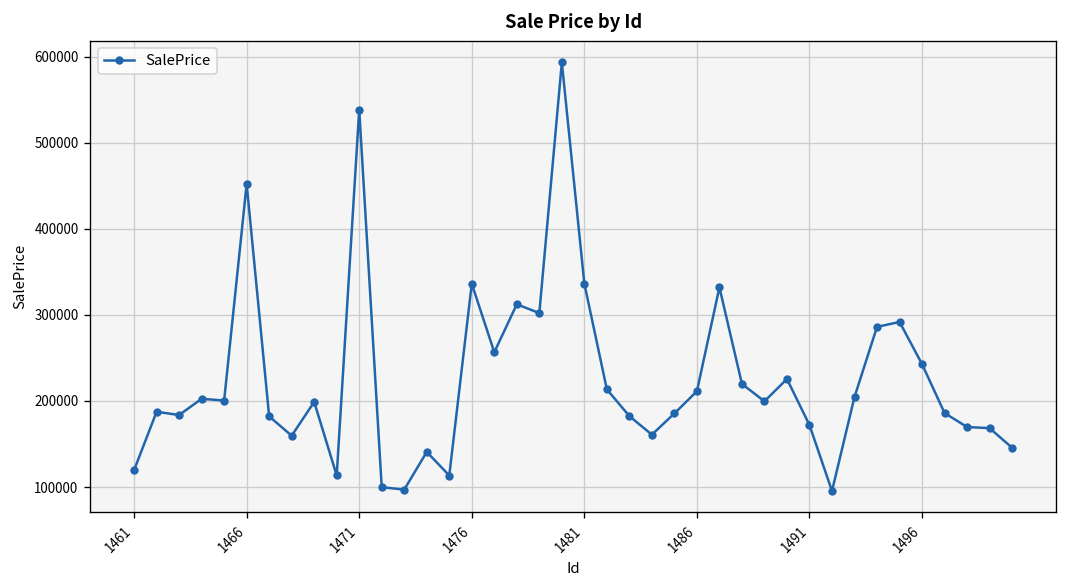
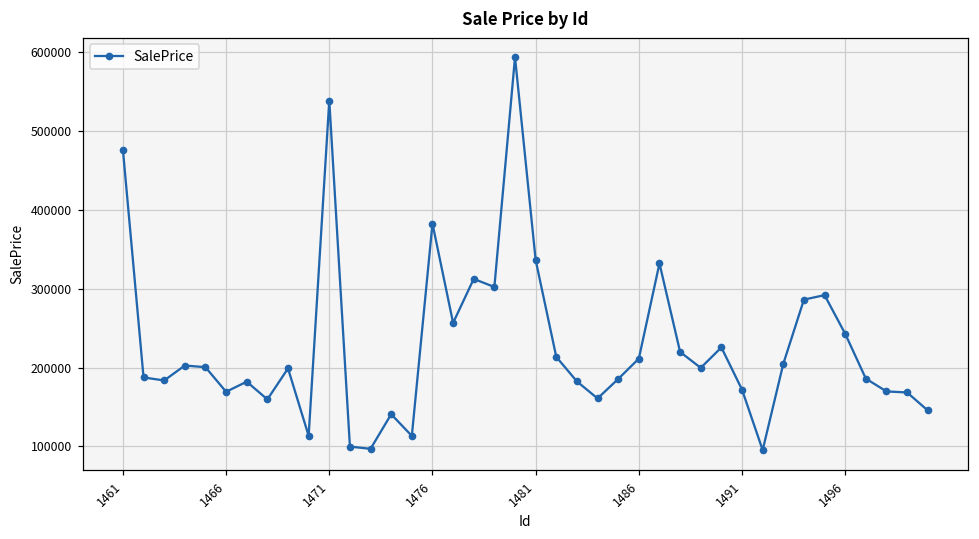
  {
-   "1461": 120000,
-   "1466": 450000,
+   "1461": 480000,
+   "1466": 170000,
    "1471": 540000,
-   "1476": 340000,
+   "1476": 380000,
    "1481": 340000,
    "1486": 210000,
    "1491": 170000,
    "1496": 240000
  }
